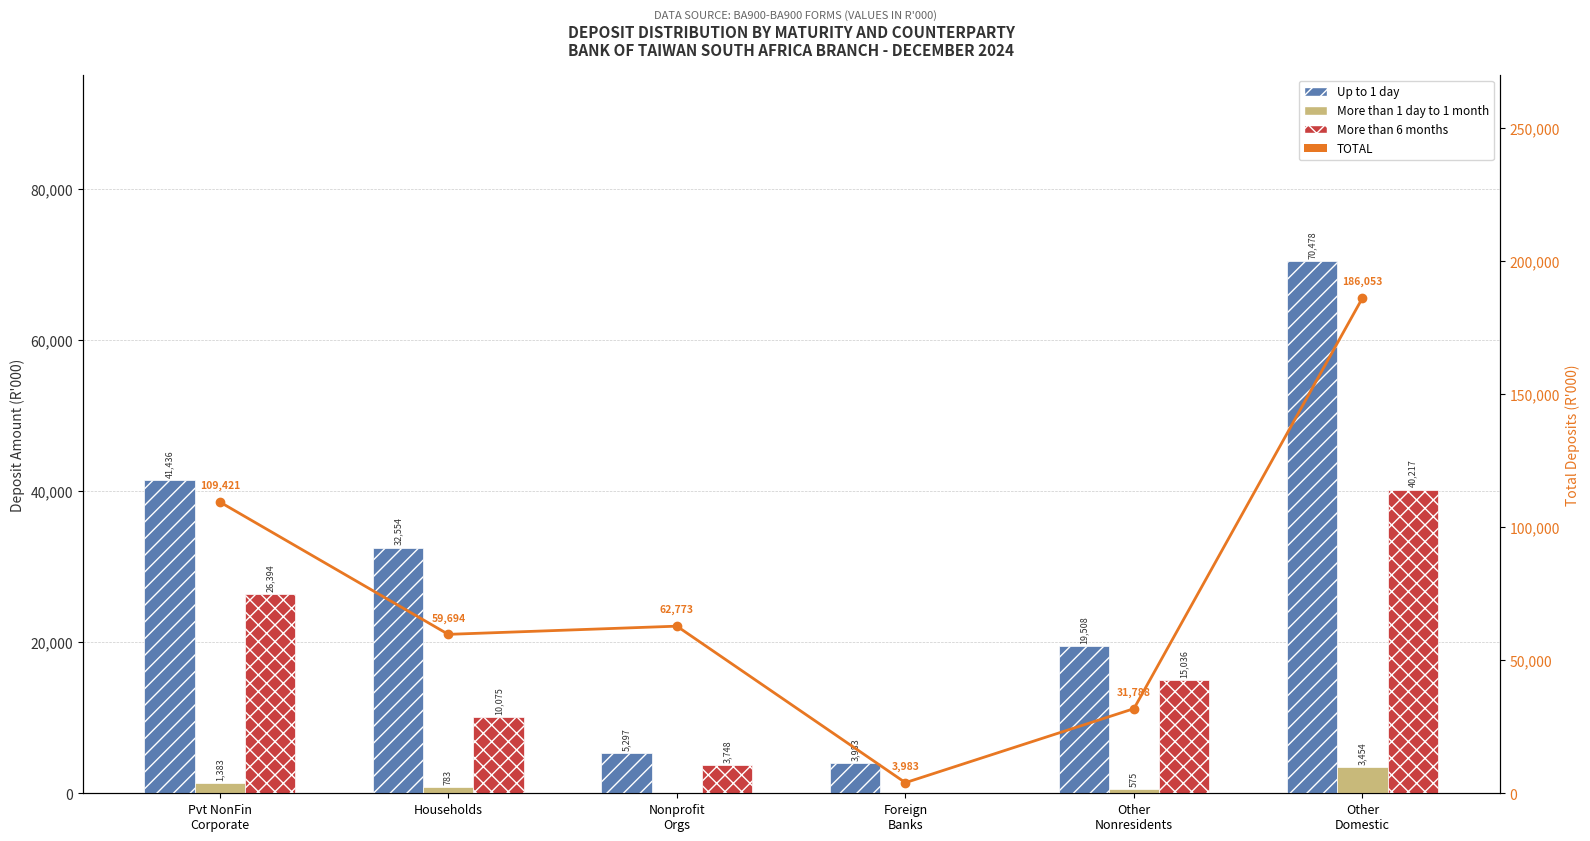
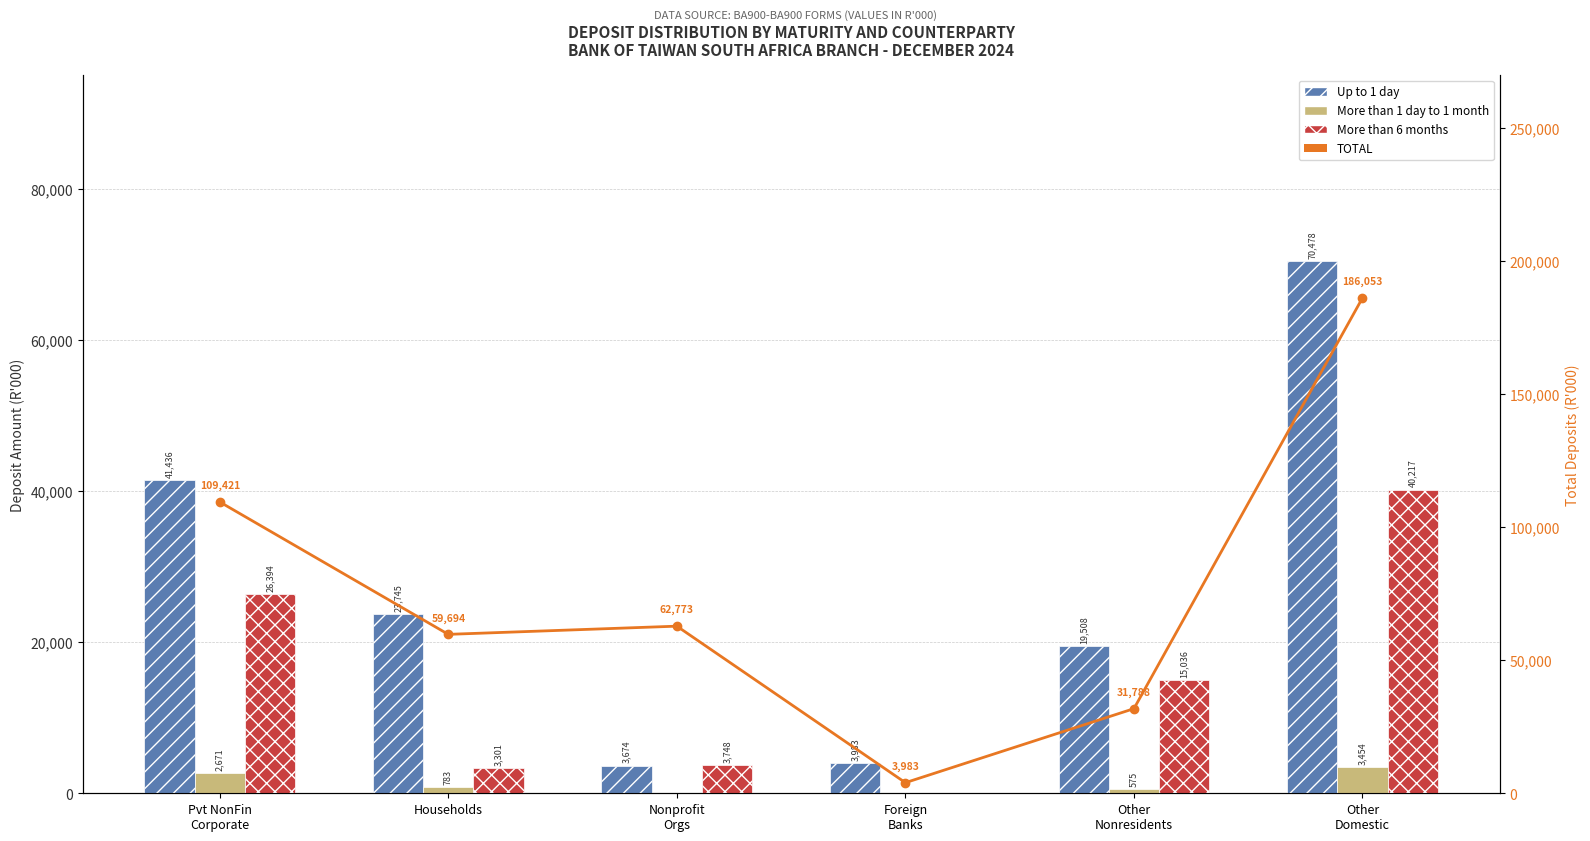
  {
    "Up to 1 day": {
      "Pvt NonFin Corporate": "41,436",
-     "Households": "32,554",
-     "Nonprofit Orgs": "5,297",
+     "Households": "23,745",
+     "Nonprofit Orgs": "3,674",
      "Foreign Banks": "3,983",
      "Other Nonresidents": "19,508",
      "Other Domestic": "70,478"
    },
    "More than 1 day to 1 month": {
-     "Pvt NonFin Corporate": "1,383",
+     "Pvt NonFin Corporate": "2,671",
      "Households": "783",
      "Other Nonresidents": "575",
      "Other Domestic": "3,454"
    },
    "More than 6 months": {
      "Pvt NonFin Corporate": "26,394",
-     "Households": "10,075",
+     "Households": "3,301",
      "Nonprofit Orgs": "3,748",
      "Other Nonresidents": "15,036",
      "Other Domestic": "40,217"
    },
    "TOTAL": {
      "Pvt NonFin Corporate": "109,421",
      "Households": "59,694",
      "Nonprofit Orgs": "62,773",
      "Foreign Banks": "3,983",
      "Other Nonresidents": "31,788",
      "Other Domestic": "186,053"
    }
  }
